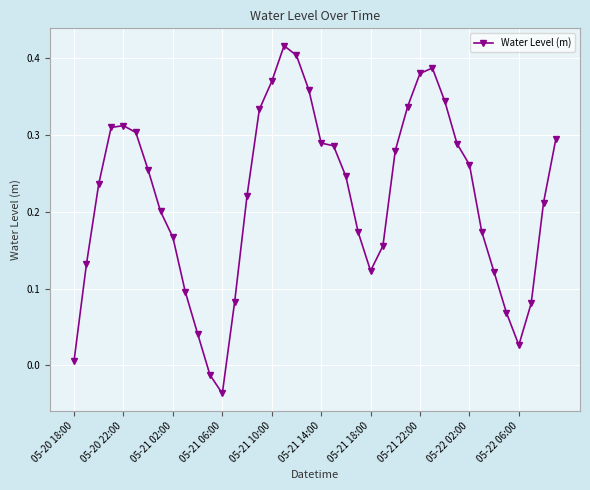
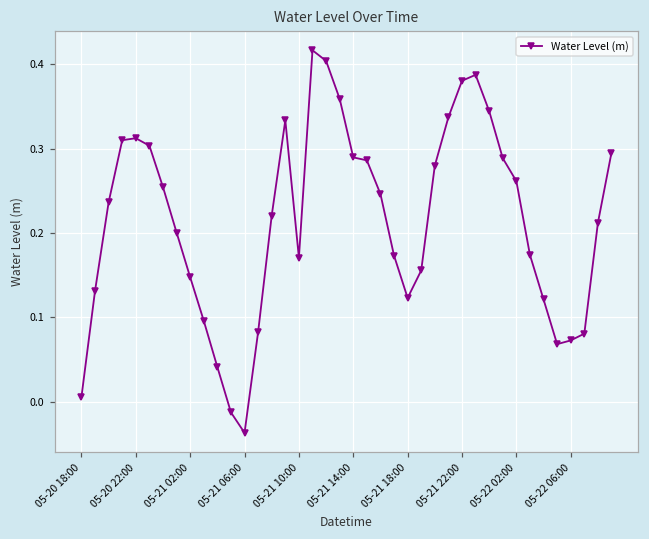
  {
    "05-20 18:00": 0.01,
    "05-20 22:00": 0.31,
-   "05-21 02:00": 0.17,
+   "05-21 02:00": 0.15,
    "05-21 06:00": -0.04,
-   "05-21 10:00": 0.37,
+   "05-21 10:00": 0.17,
    "05-21 14:00": 0.29,
    "05-21 18:00": 0.12,
    "05-21 22:00": 0.38,
    "05-22 02:00": 0.26,
-   "05-22 06:00": 0.03
+   "05-22 06:00": 0.07
  }
